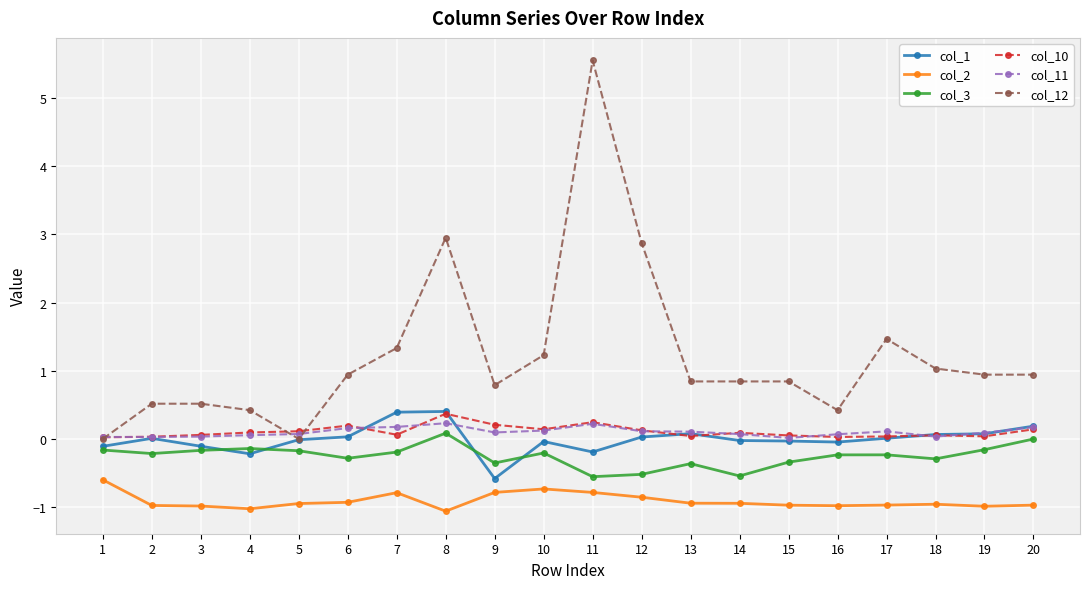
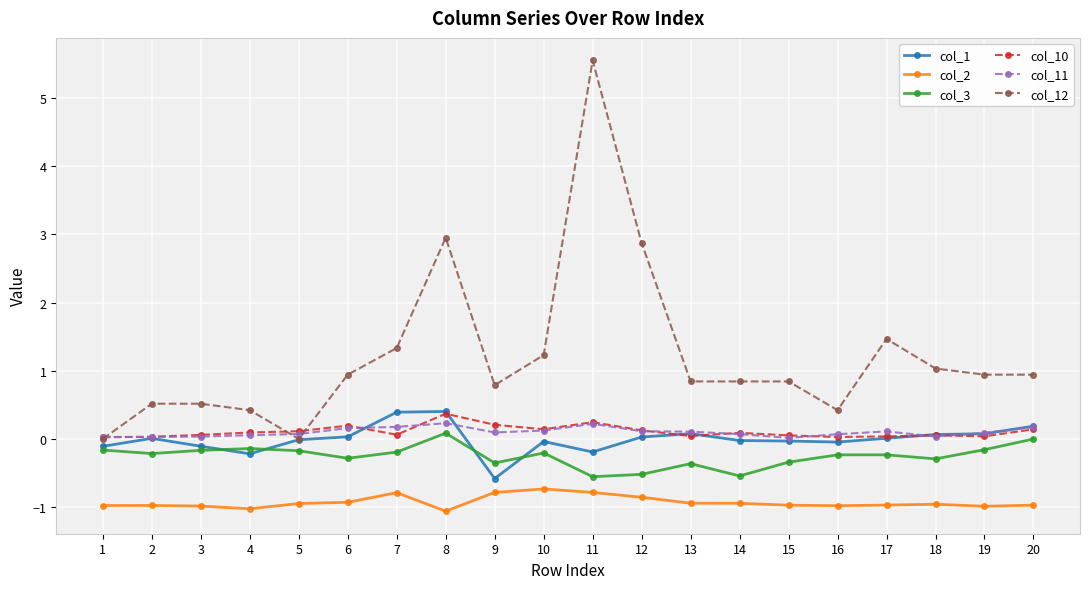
  {
    "col_1": {
      "1": -0.1,
      "3": -0.1,
      "4": -0.2,
      "6": 0.0,
      "7": 0.4,
      "9": -0.6,
      "10": 0.0,
      "11": -0.2,
      "12": 0.0,
      "14": 0.0,
      "15": 0.0,
      "16": 0.0
    },
    "col_2": {
-     "1": -0.6,
+     "1": -1.0,
      "2": -1.0,
      "3": -1.0,
      "4": -1.0,
      "5": -0.9,
      "6": -0.9,
      "7": -0.8,
      "8": -1.1,
      "9": -0.8,
      "10": -0.7,
      "11": -0.8,
      "12": -0.9,
      "13": -0.9,
      "14": -0.9,
      "15": -1.0,
      "16": -1.0,
      "17": -1.0,
      "18": -1.0,
      "19": -1.0,
      "20": -1.0
    },
    "col_3": {
      "1": -0.2,
      "2": -0.2,
      "3": -0.2,
      "4": -0.1,
      "5": -0.2,
      "6": -0.3,
      "7": -0.2,
      "8": 0.1,
      "9": -0.4,
      "10": -0.2,
      "11": -0.6,
      "12": -0.5,
      "13": -0.4,
      "14": -0.5,
      "15": -0.3,
      "16": -0.2,
      "17": -0.2,
      "18": -0.3,
      "19": -0.2,
      "20": 0.0
    },
    "col_10": {
      "4": 0.1,
      "5": 0.1,
      "7": 0.1,
      "9": 0.2,
      "16": 0.0
    },
    "col_11": {
      "4": 0.1,
      "5": 0.1,
      "7": 0.2,
      "8": 0.2,
      "9": 0.1,
      "16": 0.1,
      "17": 0.1
    },
    "col_12": {
      "2": 0.5,
      "3": 0.5,
      "4": 0.4,
      "6": 0.9,
      "7": 1.3,
      "8": 3.0,
      "9": 0.8,
      "10": 1.2,
      "11": 5.6,
      "12": 2.9,
      "13": 0.8,
      "14": 0.8,
      "15": 0.8,
      "16": 0.4,
      "17": 1.5,
      "18": 1.0,
      "19": 0.9,
      "20": 0.9
    }
  }
